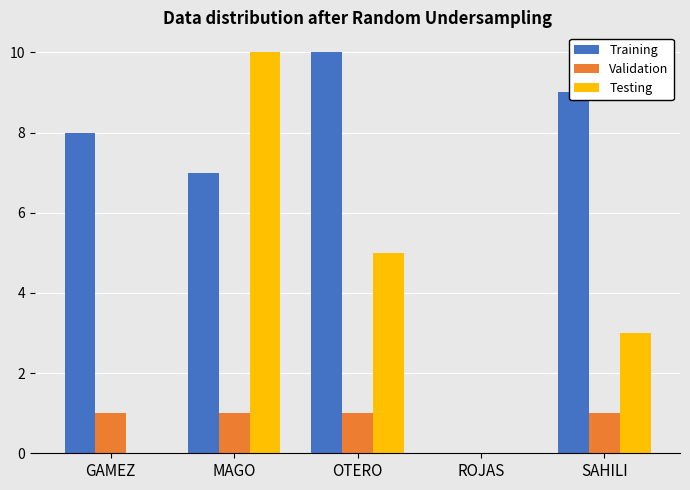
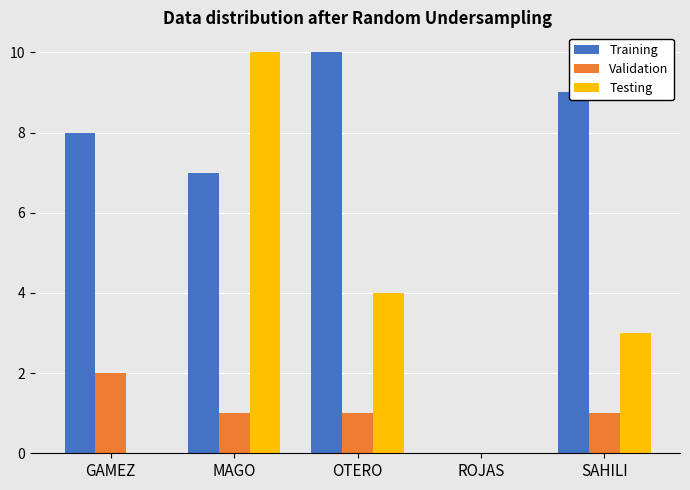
  {
    "Training": {
      "GAMEZ": 8,
      "MAGO": 7,
      "OTERO": 10,
      "ROJAS": 0
    },
    "Validation": {
-     "GAMEZ": 1,
+     "GAMEZ": 2,
      "MAGO": 1,
      "OTERO": 1,
      "ROJAS": 0,
      "SAHILI": 1
    },
    "Testing": {
      "GAMEZ": 0,
      "MAGO": 10,
-     "OTERO": 5,
+     "OTERO": 4,
      "ROJAS": 0,
      "SAHILI": 3
    }
  }
